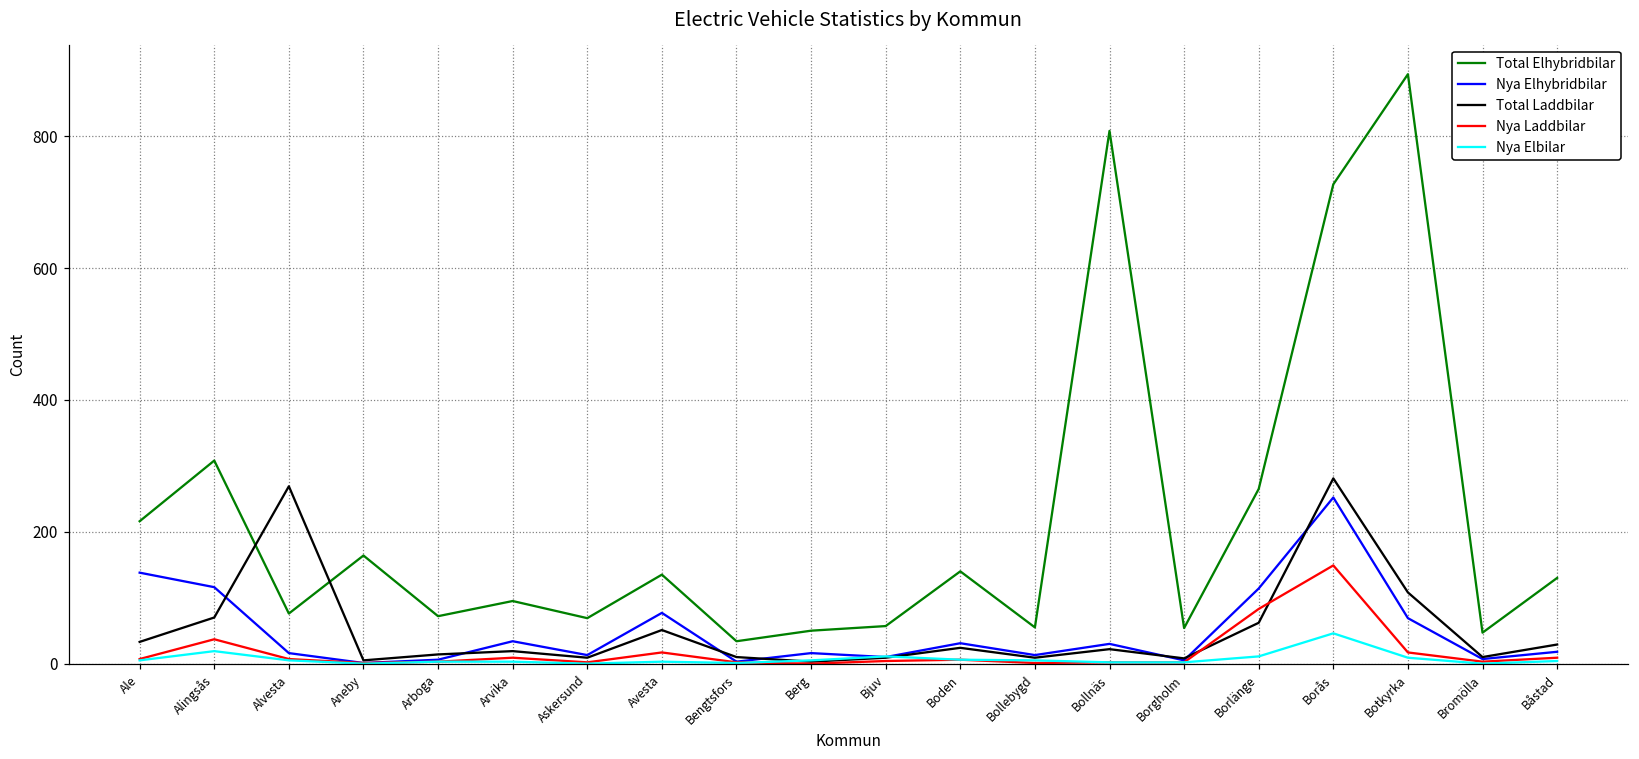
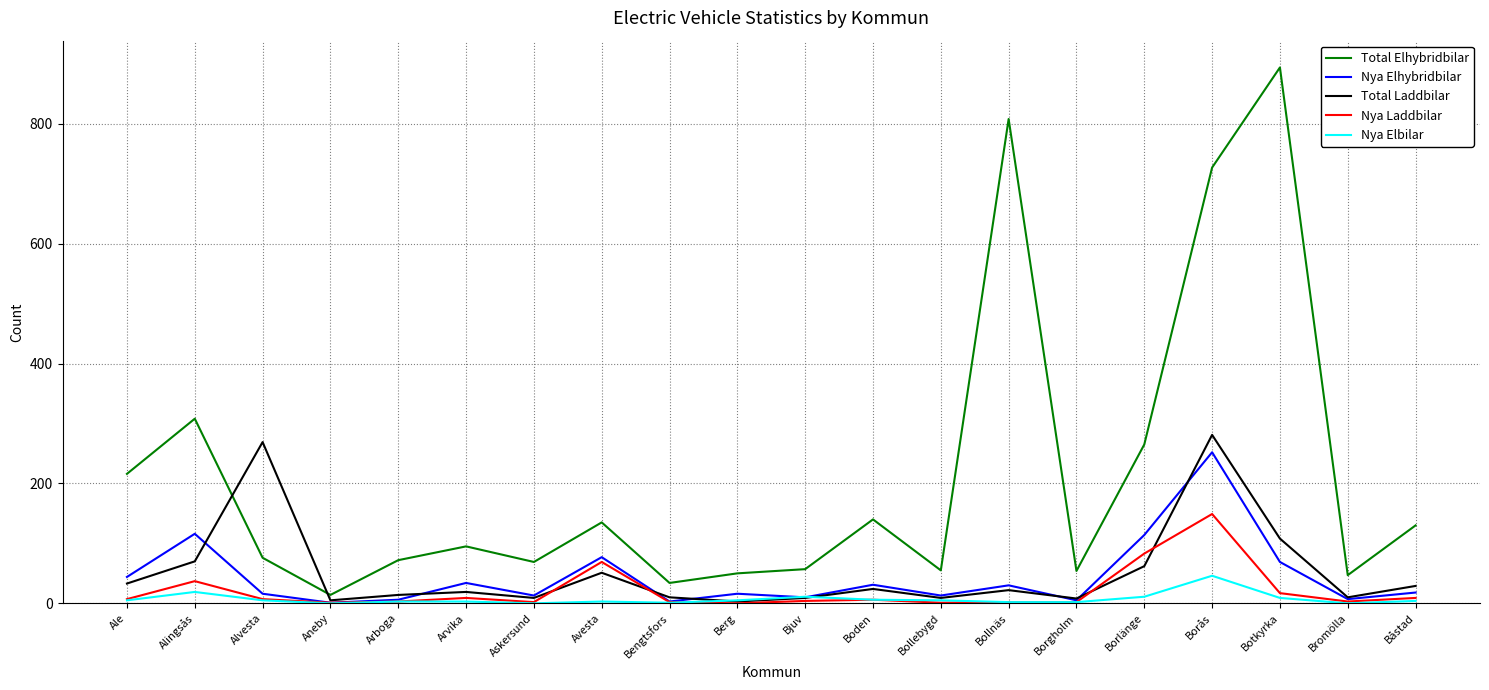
  {
    "Total Elhybridbilar": {
      "Ale": 220,
      "Alingsås": 310,
      "Alvesta": 80,
-     "Aneby": 160,
+     "Aneby": 10,
      "Arboga": 70,
      "Arvika": 100,
      "Askersund": 70,
      "Avesta": 140,
      "Bengtsfors": 30,
      "Berg": 50,
      "Bjuv": 60,
      "Boden": 140,
      "Bollebygd": 60,
      "Bollnäs": 810,
      "Borgholm": 50,
      "Borlänge": 270,
      "Borås": 730,
      "Botkyrka": 890,
      "Bromölla": 50,
      "Båstad": 130
    },
    "Nya Elhybridbilar": {
-     "Ale": 140,
+     "Ale": 40,
      "Alingsås": 120,
      "Alvesta": 20,
      "Arvika": 30,
      "Avesta": 80,
      "Berg": 20,
      "Boden": 30,
      "Bollnäs": 30,
      "Borlänge": 110,
      "Borås": 250,
      "Botkyrka": 70,
      "Båstad": 20
    },
    "Total Laddbilar": {
      "Ale": 30,
      "Alingsås": 70,
      "Alvesta": 270,
      "Arboga": 10,
      "Arvika": 20,
      "Avesta": 50,
      "Bengtsfors": 10,
      "Boden": 20,
      "Bollnäs": 20,
      "Borlänge": 60,
      "Borås": 280,
      "Botkyrka": 110,
      "Båstad": 30
    },
    "Nya Laddbilar": {
      "Alingsås": 40,
      "Arvika": 10,
-     "Avesta": 20,
+     "Avesta": 70,
      "Bjuv": 0,
      "Borlänge": 80,
      "Borås": 150,
      "Botkyrka": 20,
      "Båstad": 10
    },
    "Nya Elbilar": {
      "Alingsås": 20,
      "Arvika": 0,
      "Avesta": 0,
      "Borlänge": 10,
      "Borås": 50,
      "Botkyrka": 10,
      "Båstad": 0
    }
  }
